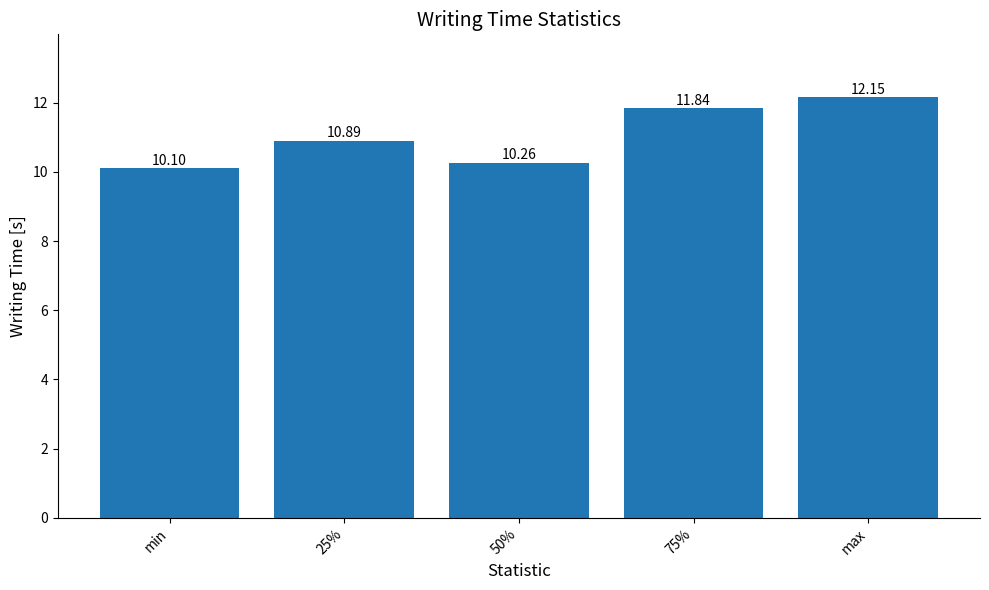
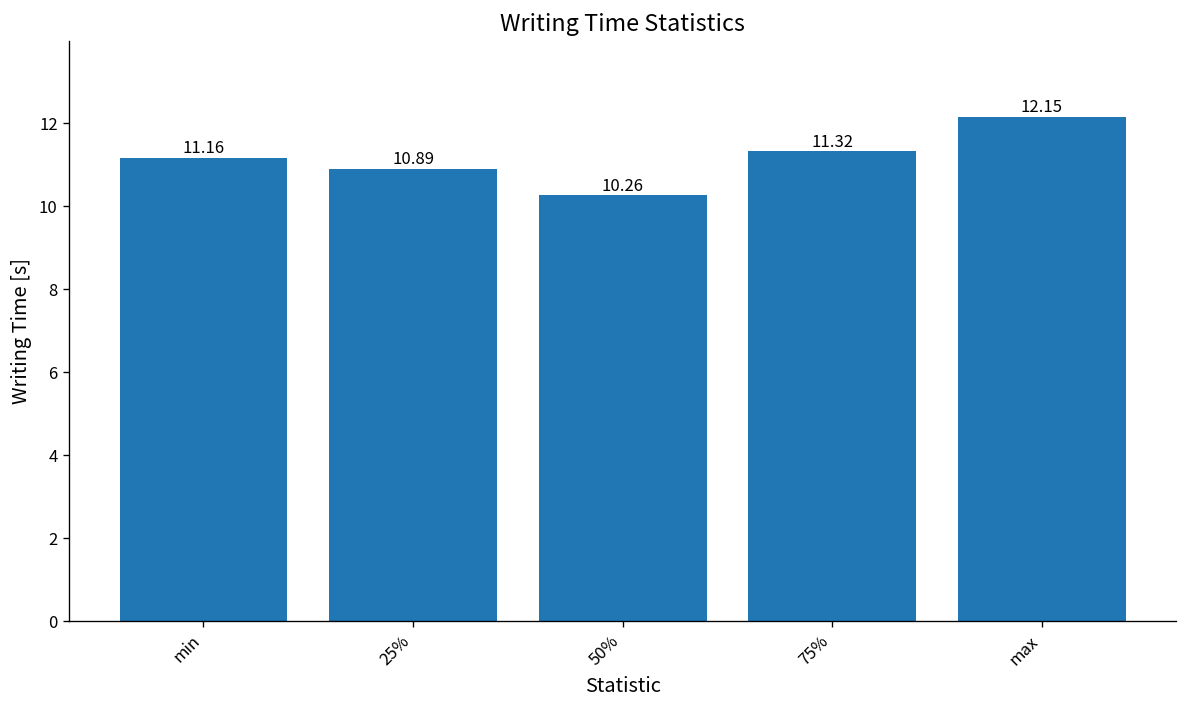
  {
-   "min": 10.10,
+   "min": 11.16,
    "25%": 10.89,
    "50%": 10.26,
-   "75%": 11.84,
+   "75%": 11.32,
    "max": 12.15
  }
